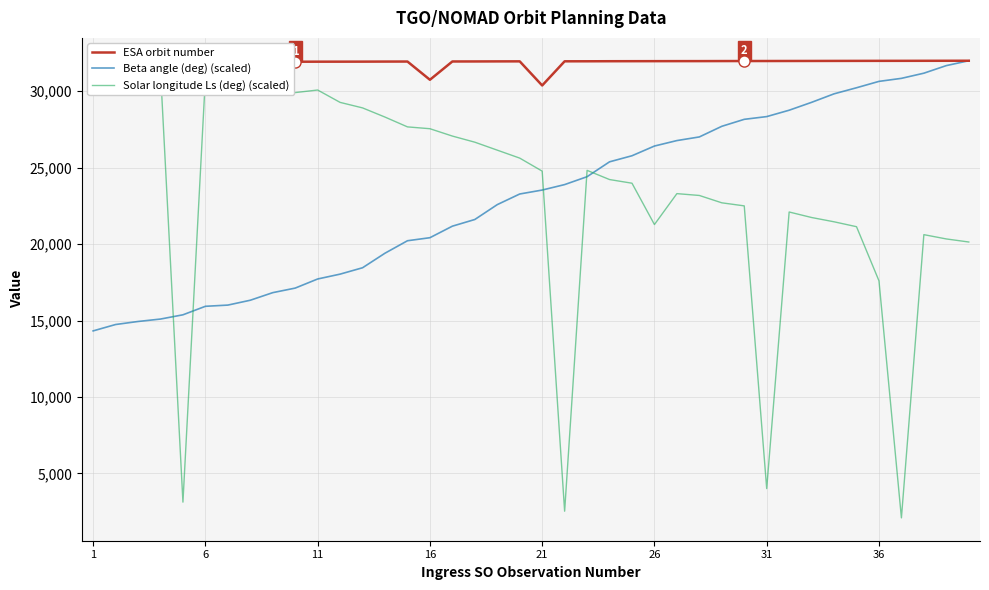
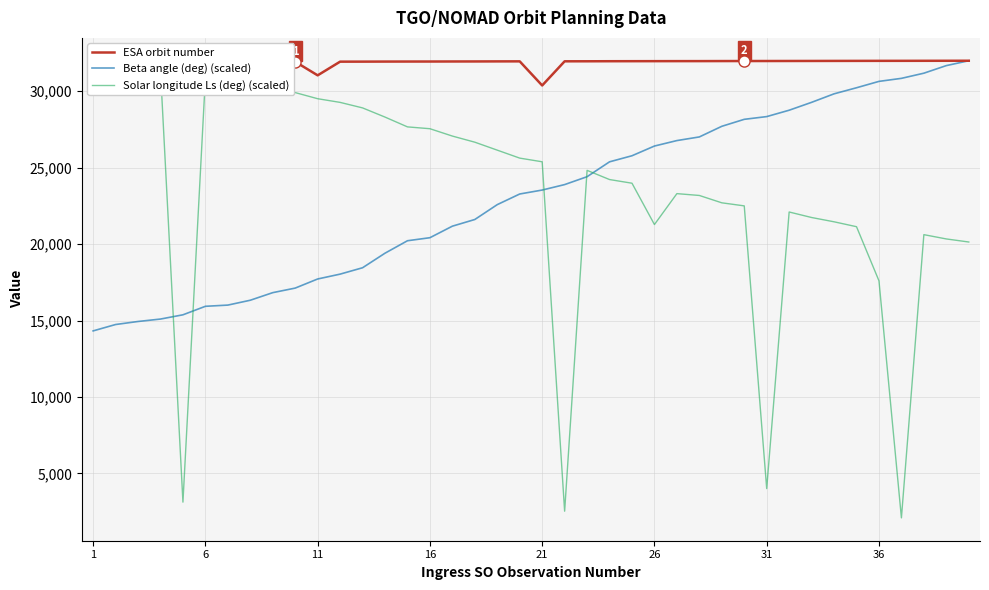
  {
    "ESA orbit number": {
-     "11": "31,900",
-     "16": "30,800",
+     "11": "31,000",
+     "16": "31,900",
      "21": "30,400",
      "26": "32,000",
      "31": "32,000",
      "36": "32,000"
    },
    "Beta angle (deg) (scaled)": {
      "1": "14,300",
      "6": "15,900",
      "11": "17,700",
      "16": "20,400",
      "21": "23,500",
      "26": "26,400",
      "31": "28,300",
      "36": "30,600"
    },
    "Solar longitude Ls (deg) (scaled)": {
-     "11": "30,100",
+     "11": "29,500",
      "16": "27,500",
-     "21": "24,800",
+     "21": "25,400",
      "26": "21,300",
      "31": "4,000",
      "36": "17,600"
    }
  }
